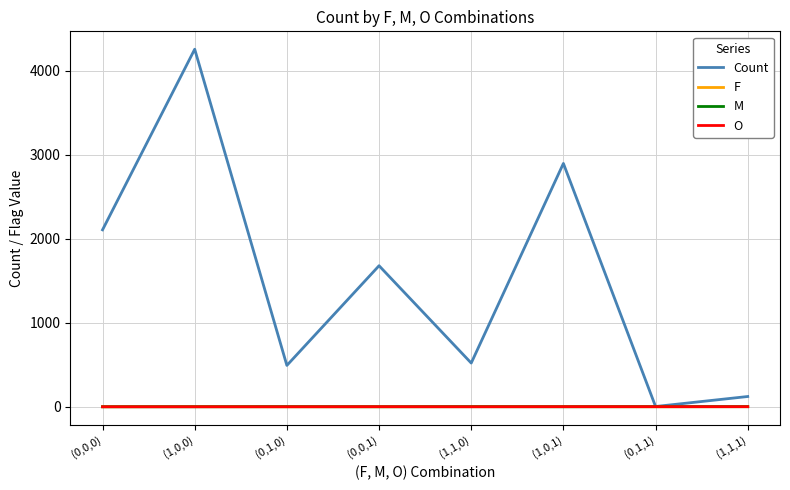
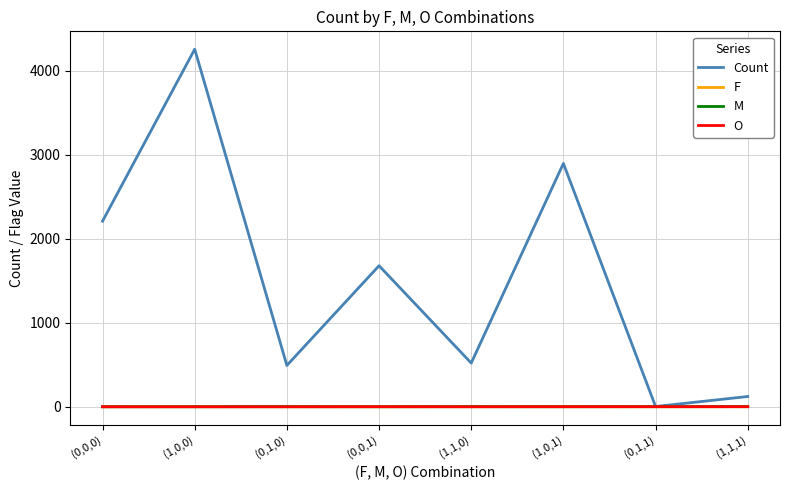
  {
    "Count": {
-     "(0,0,0)": 2100,
+     "(0,0,0)": 2200,
      "(1,0,0)": 4300,
      "(0,1,0)": 500,
      "(0,0,1)": 1700,
      "(1,1,0)": 500,
      "(1,0,1)": 2900,
      "(1,1,1)": 100
    },
    "O": {
      "(0,0,0)": 0,
      "(1,0,0)": 0,
      "(0,1,0)": 0,
      "(0,0,1)": 0,
      "(1,1,0)": 0,
      "(1,0,1)": 0,
      "(1,1,1)": 0
    }
  }
